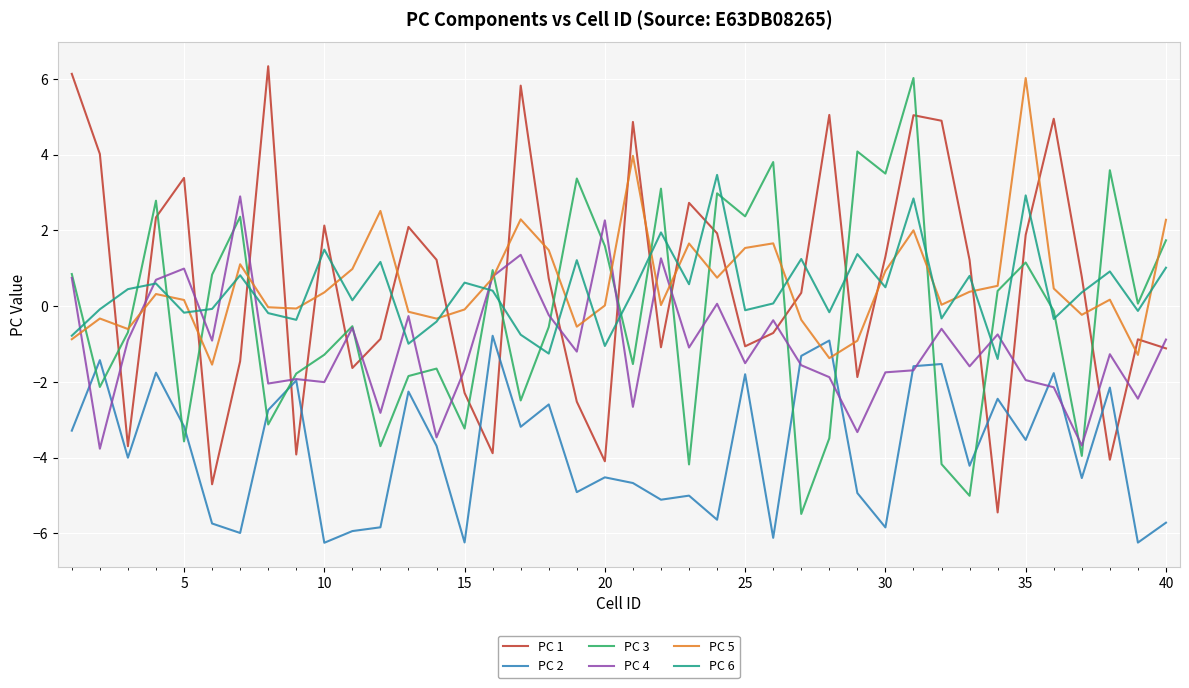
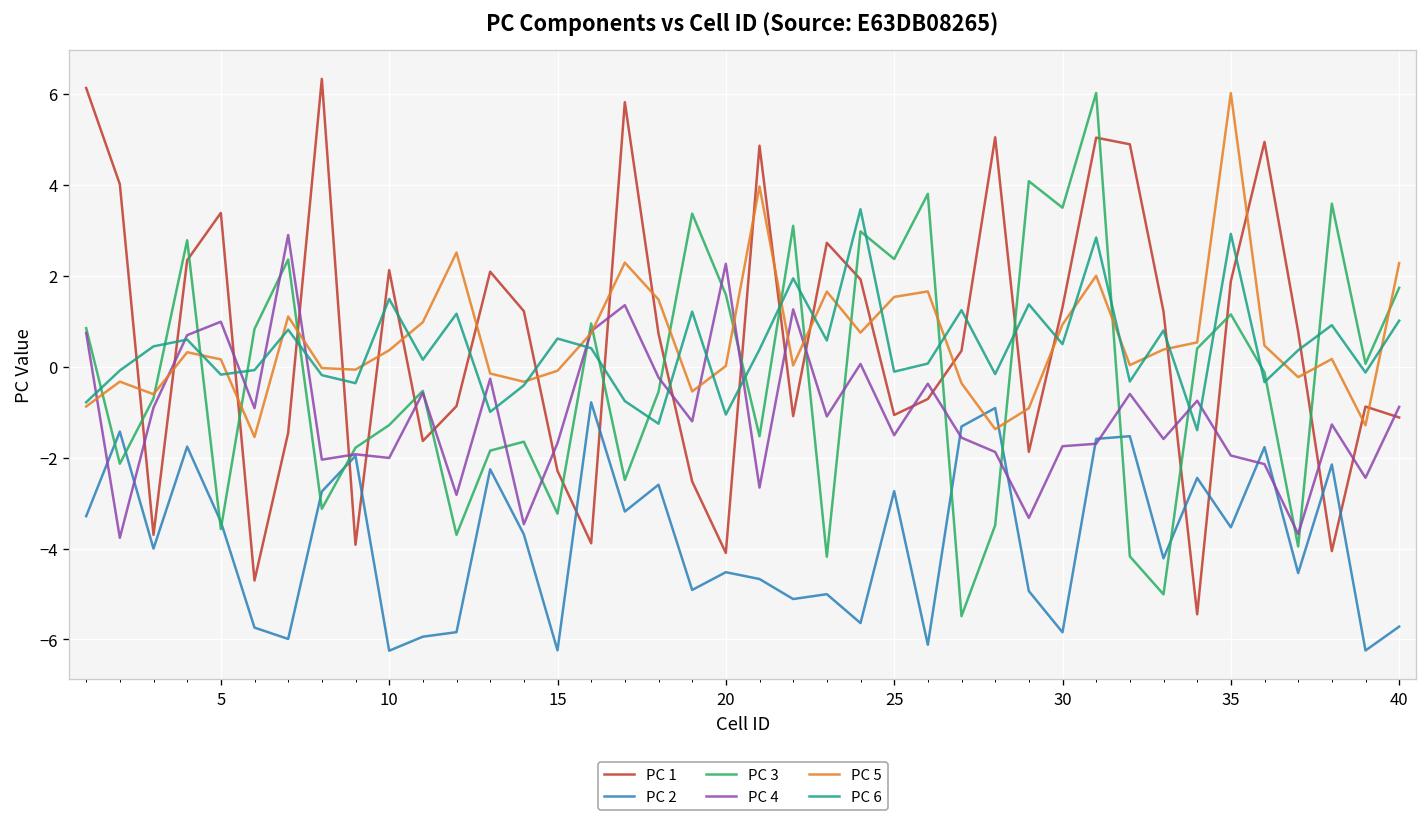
  {
    "PC 1": {
      "5": 3.4,
      "10": 2.1,
      "15": -2.3,
      "20": -4.1,
      "25": -1.1,
      "30": 1.3,
      "35": 1.9,
      "40": -1.1
    },
    "PC 2": {
-     "5": -3.2,
+     "5": -3.4,
      "10": -6.2,
      "15": -6.2,
      "20": -4.5,
-     "25": -1.8,
+     "25": -2.7,
      "30": -5.8,
      "35": -3.5,
      "40": -5.7
    },
    "PC 4": {
      "5": 1.0,
      "10": -2.0,
      "15": -1.7,
      "20": 2.3,
      "25": -1.5,
      "30": -1.7,
      "35": -2.0,
      "40": -0.9
    },
    "PC 5": {
      "5": 0.2,
      "10": 0.4,
      "15": -0.1,
      "20": 0.0,
      "25": 1.5,
      "30": 0.9,
      "35": 6.0,
      "40": 2.3
    }
  }
